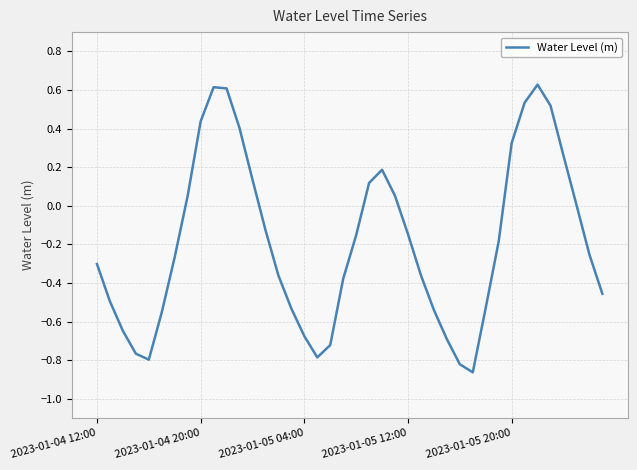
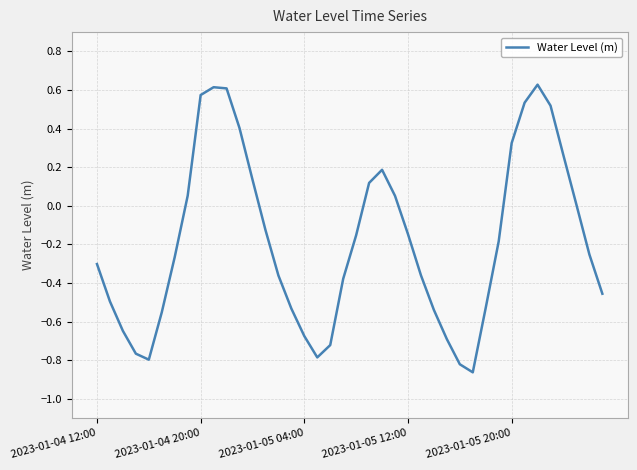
  {
    "2023-01-04 12:00": -0.30,
-   "2023-01-04 20:00": 0.44,
+   "2023-01-04 20:00": 0.57,
    "2023-01-05 04:00": -0.68,
    "2023-01-05 12:00": -0.15,
    "2023-01-05 20:00": 0.32
  }
